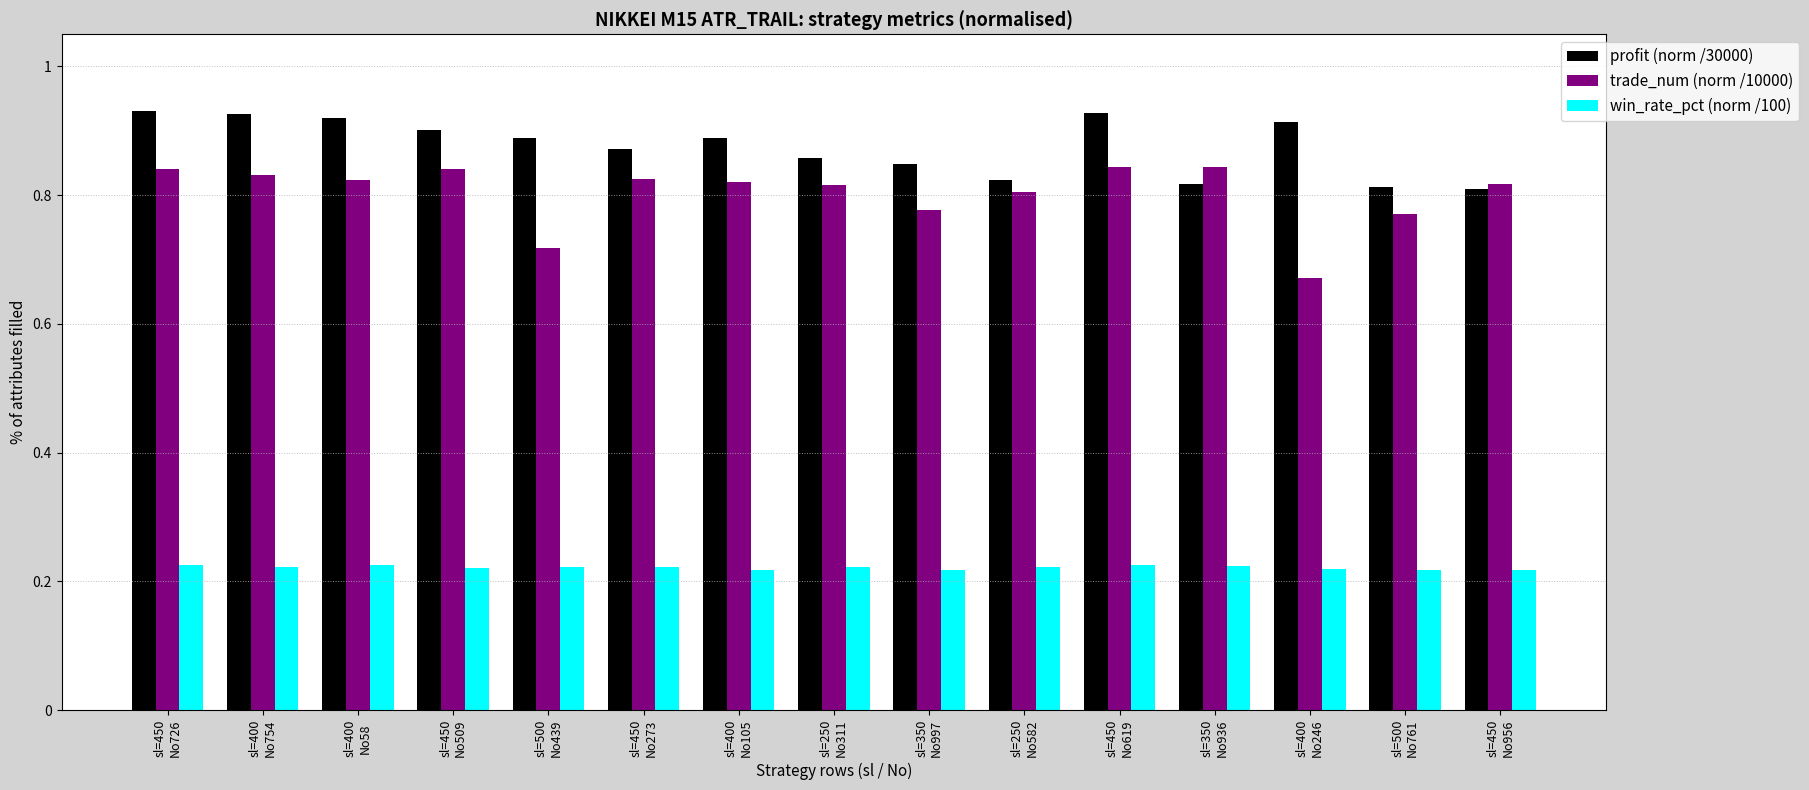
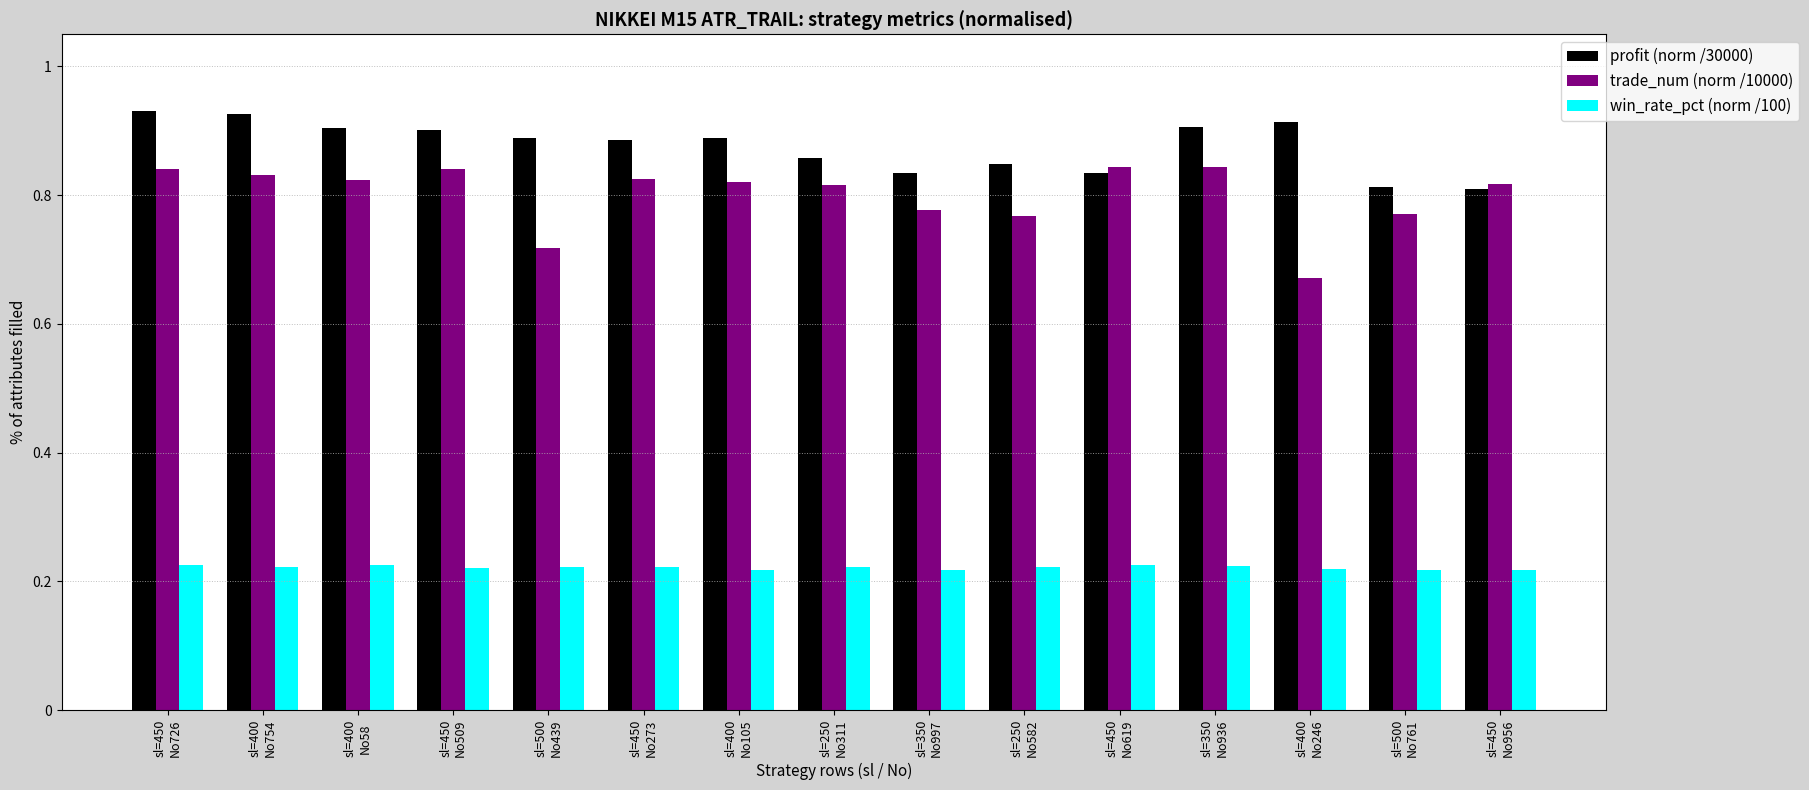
  {
    "profit (norm /30000)": {
      "sl=450 No726": 0.93,
      "sl=400 No754": 0.93,
-     "sl=400 No58": 0.92,
+     "sl=400 No58": 0.90,
      "sl=450 No509": 0.90,
      "sl=500 No439": 0.89,
-     "sl=450 No273": 0.87,
+     "sl=450 No273": 0.89,
      "sl=400 No105": 0.89,
      "sl=250 No311": 0.86,
-     "sl=350 No997": 0.85,
-     "sl=250 No582": 0.82,
-     "sl=450 No619": 0.93,
-     "sl=350 No936": 0.82,
+     "sl=350 No997": 0.83,
+     "sl=250 No582": 0.85,
+     "sl=450 No619": 0.83,
+     "sl=350 No936": 0.91,
      "sl=400 No246": 0.91,
      "sl=500 No761": 0.81,
      "sl=450 No956": 0.81
    },
    "trade_num (norm /10000)": {
      "sl=450 No726": 0.84,
      "sl=400 No754": 0.83,
      "sl=400 No58": 0.82,
      "sl=450 No509": 0.84,
      "sl=500 No439": 0.72,
      "sl=450 No273": 0.82,
      "sl=400 No105": 0.82,
      "sl=250 No311": 0.82,
      "sl=350 No997": 0.78,
-     "sl=250 No582": 0.80,
+     "sl=250 No582": 0.77,
      "sl=450 No619": 0.84,
      "sl=350 No936": 0.84,
      "sl=400 No246": 0.67,
      "sl=500 No761": 0.77,
      "sl=450 No956": 0.82
    },
    "win_rate_pct (norm /100)": {
      "sl=450 No726": 0.23,
      "sl=400 No754": 0.22,
      "sl=400 No58": 0.23,
      "sl=450 No509": 0.22,
      "sl=500 No439": 0.22,
      "sl=450 No273": 0.22,
      "sl=400 No105": 0.22,
      "sl=250 No311": 0.22,
      "sl=350 No997": 0.22,
      "sl=250 No582": 0.22,
      "sl=450 No619": 0.22,
      "sl=350 No936": 0.22,
      "sl=400 No246": 0.22,
      "sl=500 No761": 0.22,
      "sl=450 No956": 0.22
    }
  }
